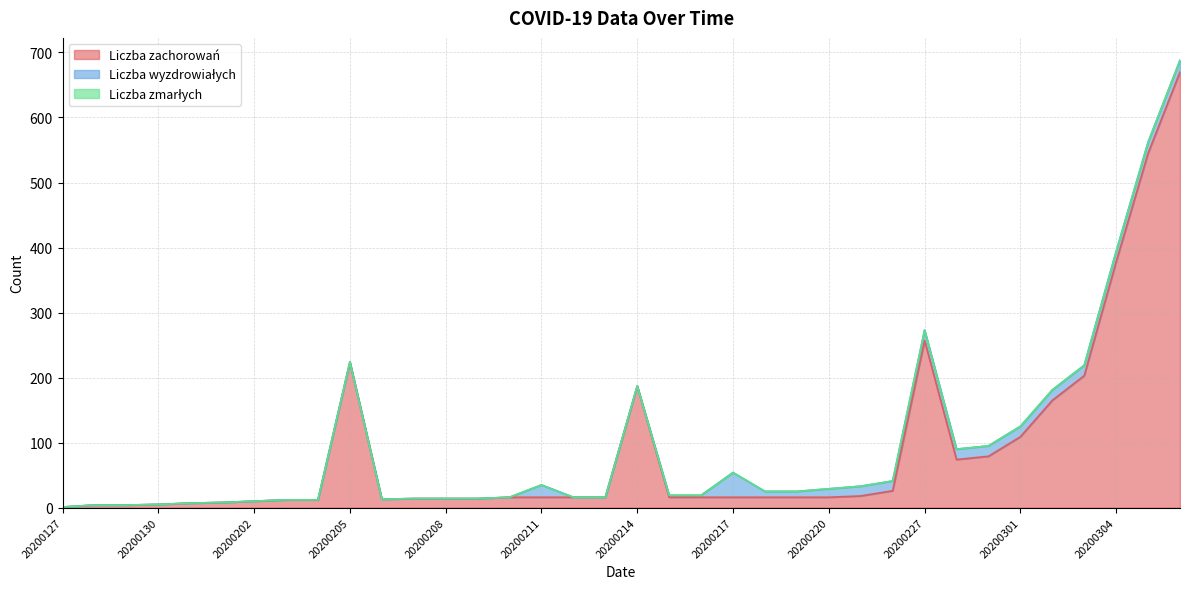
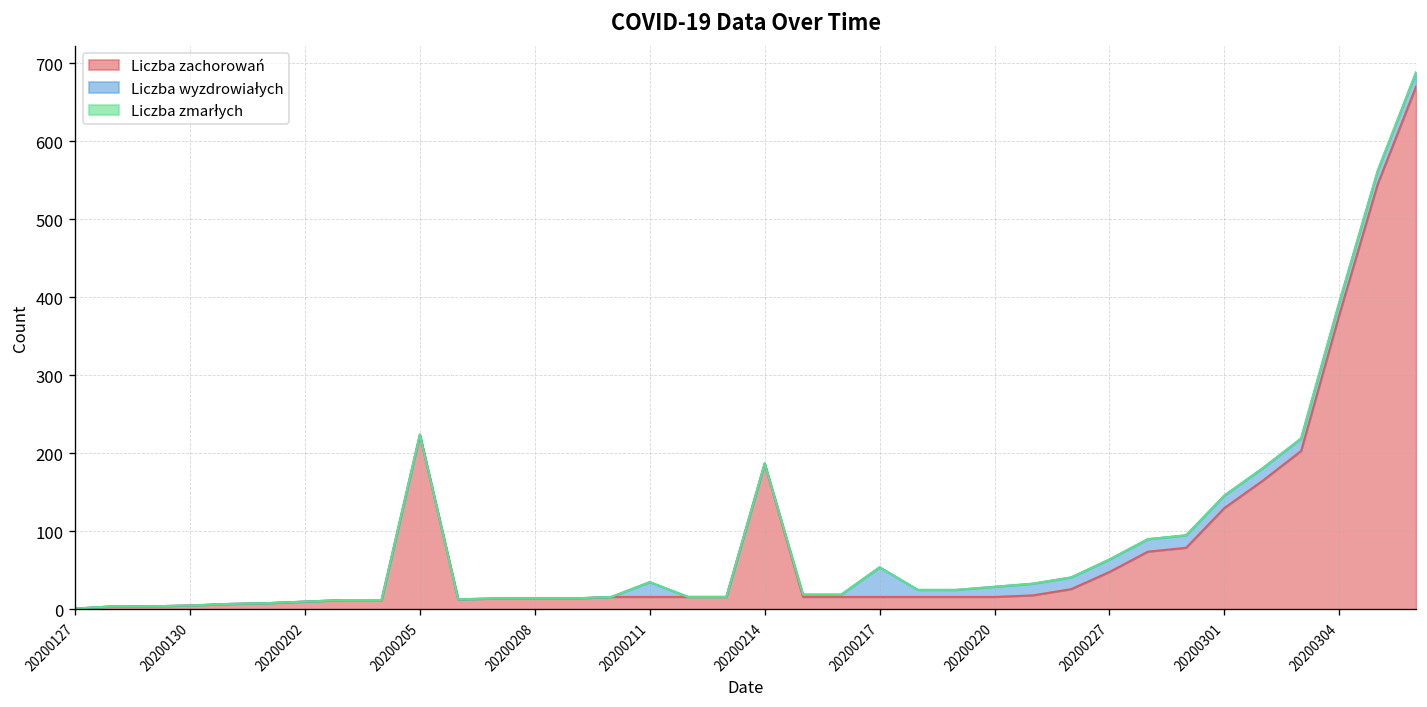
  {
    "Liczba zachorowań": {
      "20200211": 20,
      "20200217": 20,
      "20200220": 20,
-     "20200227": 260,
-     "20200301": 110,
+     "20200227": 50,
+     "20200301": 130,
      "20200304": 380
    }
  }
